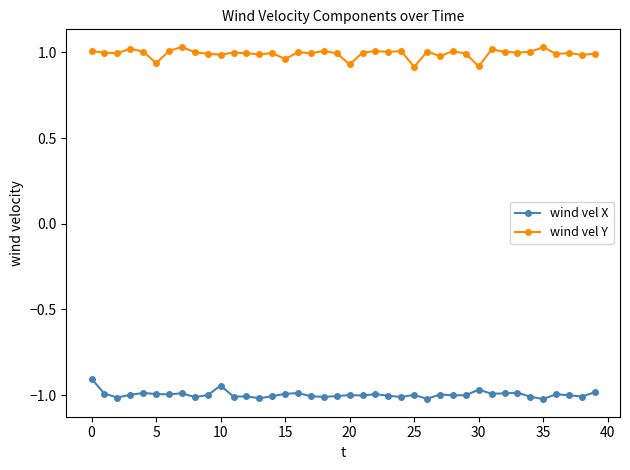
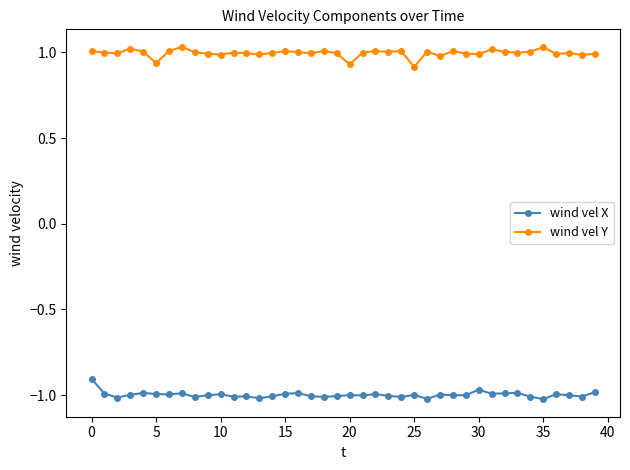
  {
    "wind vel X": {
      "0": -0.91,
      "5": -0.99,
-     "10": -0.94,
+     "10": -1.00,
      "15": -0.99,
      "20": -1.00,
      "25": -1.00,
      "30": -0.97,
      "35": -1.02
    },
    "wind vel Y": {
      "0": 1.01,
      "5": 0.94,
      "10": 0.99,
-     "15": 0.96,
+     "15": 1.01,
      "20": 0.93,
      "25": 0.91,
-     "30": 0.92,
+     "30": 0.99,
      "35": 1.03
    }
  }
